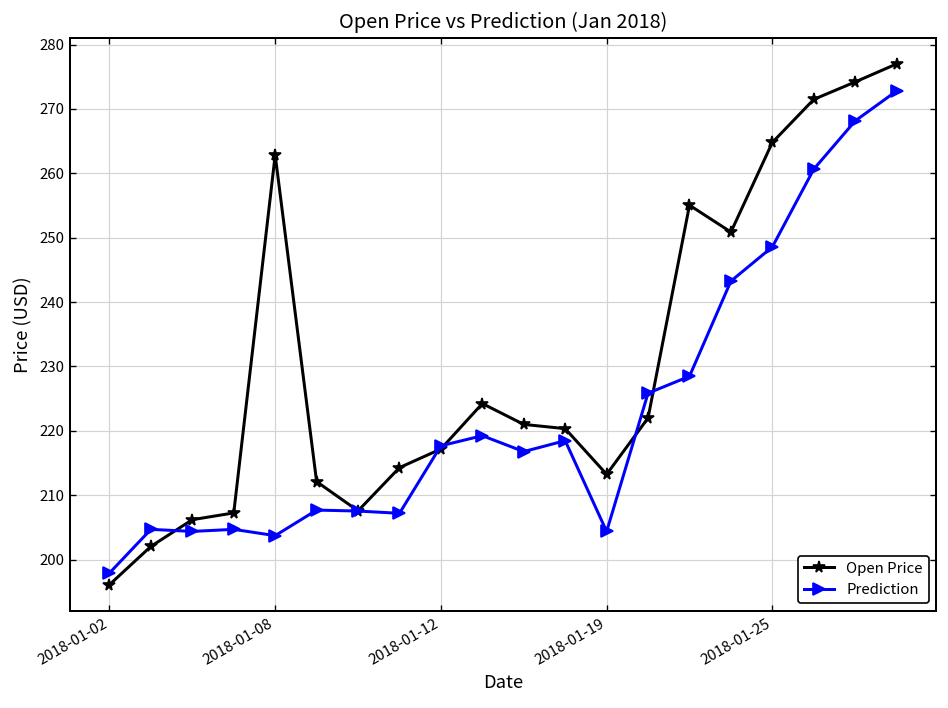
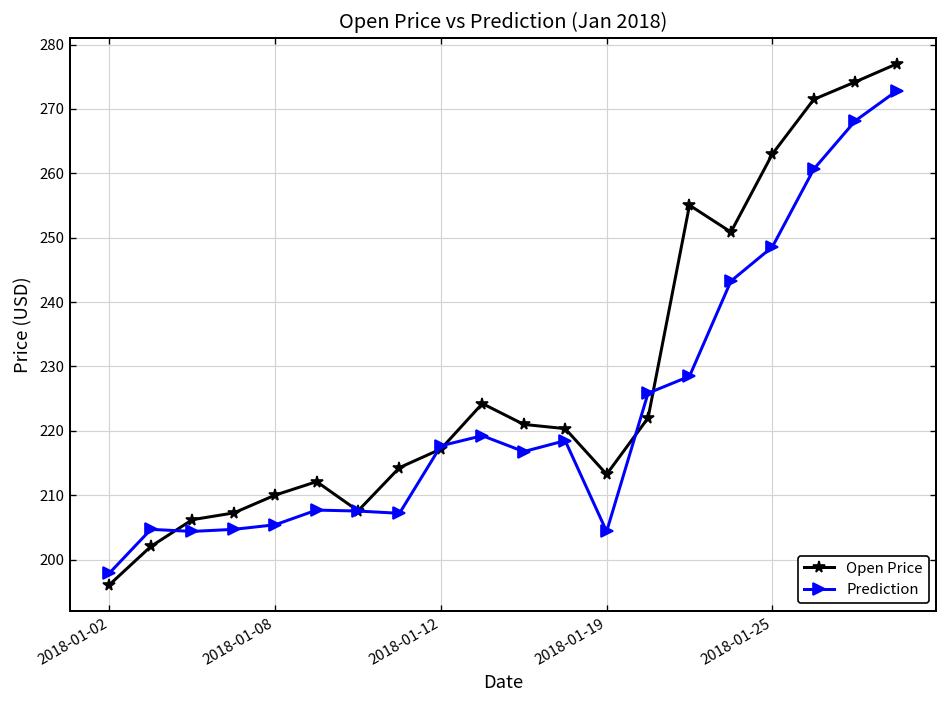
  {
    "Open Price": {
      "2018-01-02": 196,
-     "2018-01-08": 263,
+     "2018-01-08": 210,
      "2018-01-12": 217,
      "2018-01-19": 213,
-     "2018-01-25": 265
+     "2018-01-25": 263
    },
    "Prediction": {
      "2018-01-02": 198,
-     "2018-01-08": 204,
+     "2018-01-08": 205,
      "2018-01-12": 218,
      "2018-01-19": 204,
      "2018-01-25": 249
    }
  }
